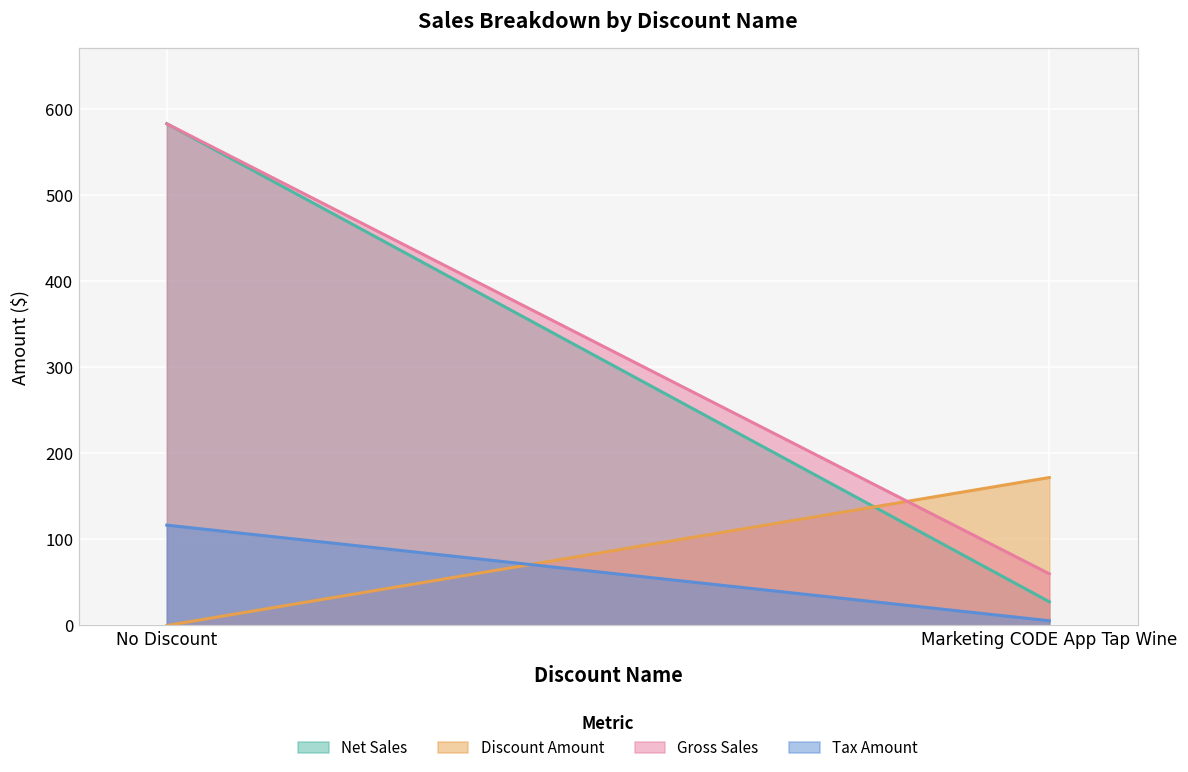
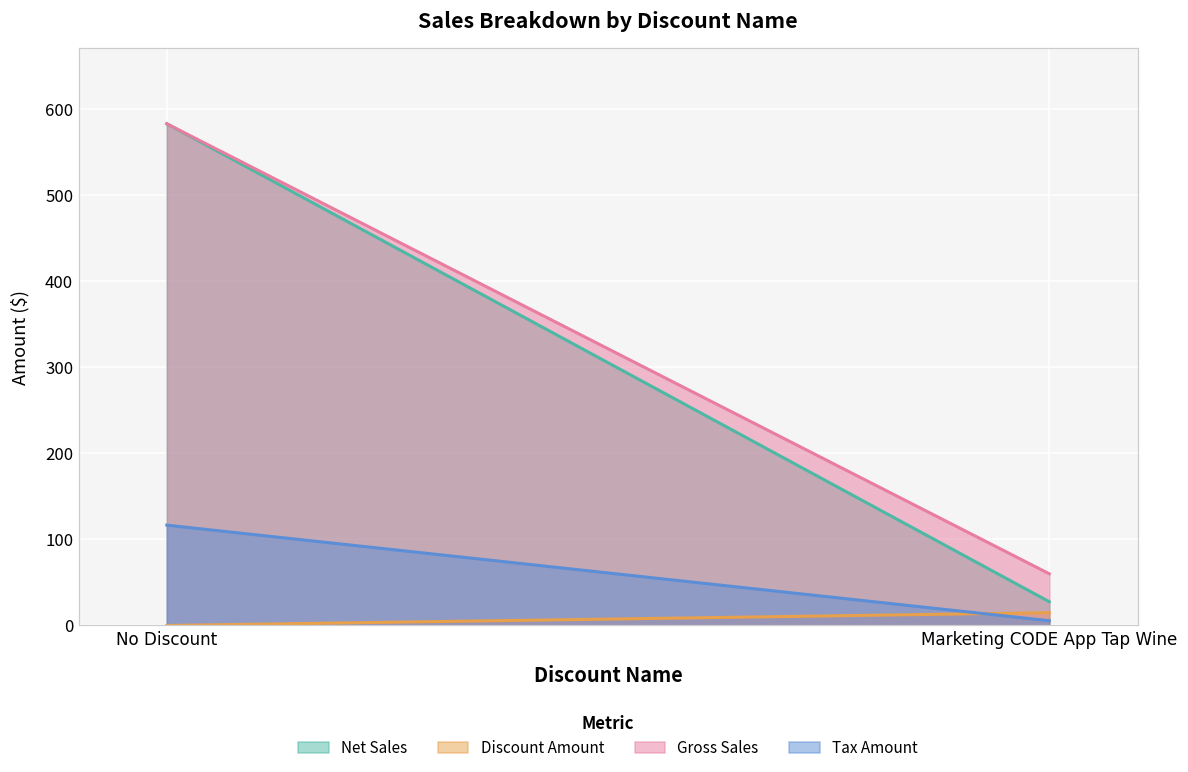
  {
    "Discount Amount": {
      "No Discount": 0,
-     "Marketing CODE App Tap Wine": 170
+     "Marketing CODE App Tap Wine": 10
    },
    "Gross Sales": {
      "Marketing CODE App Tap Wine": 60
    }
  }
